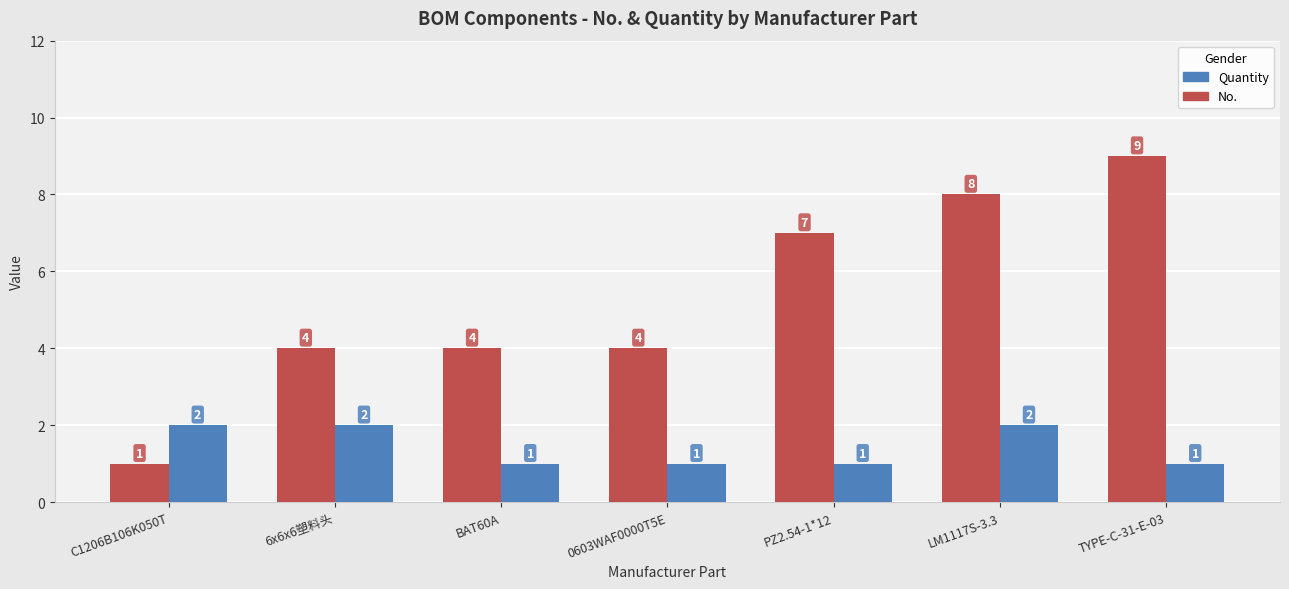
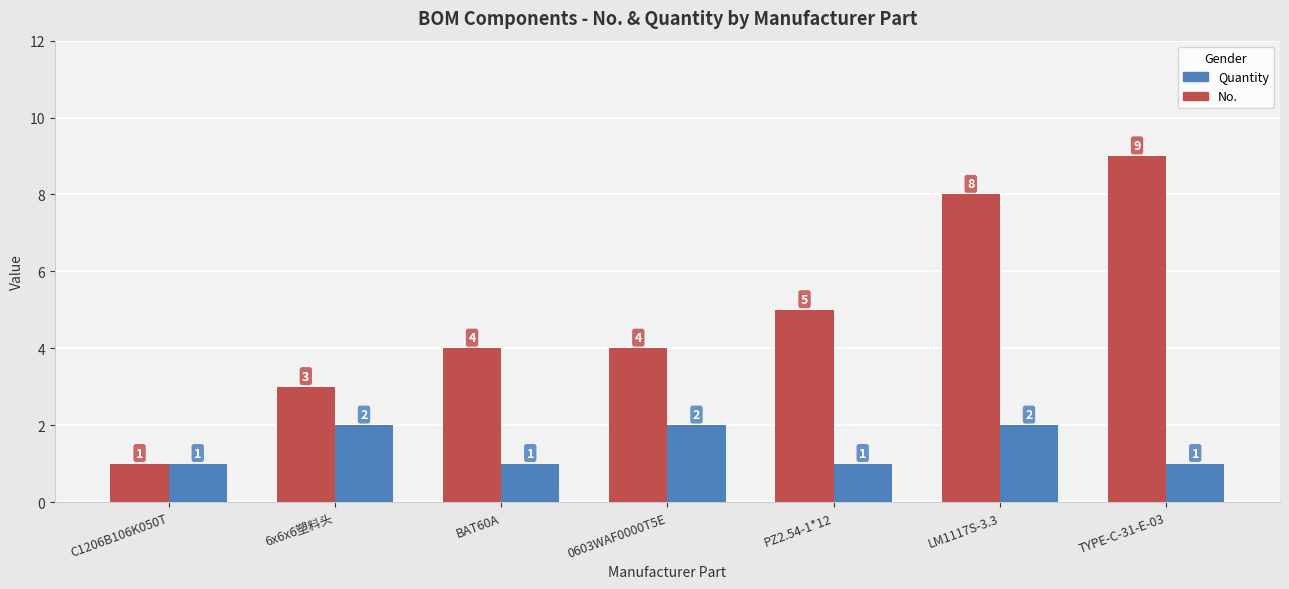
  {
    "No.": {
-     "6x6x6塑料头": 4,
-     "PZ2.54-1*12": 7
+     "6x6x6塑料头": 3,
+     "PZ2.54-1*12": 5
    },
    "Quantity": {
-     "C1206B106K050T": 2,
-     "0603WAF0000T5E": 1
+     "C1206B106K050T": 1,
+     "0603WAF0000T5E": 2
    }
  }
